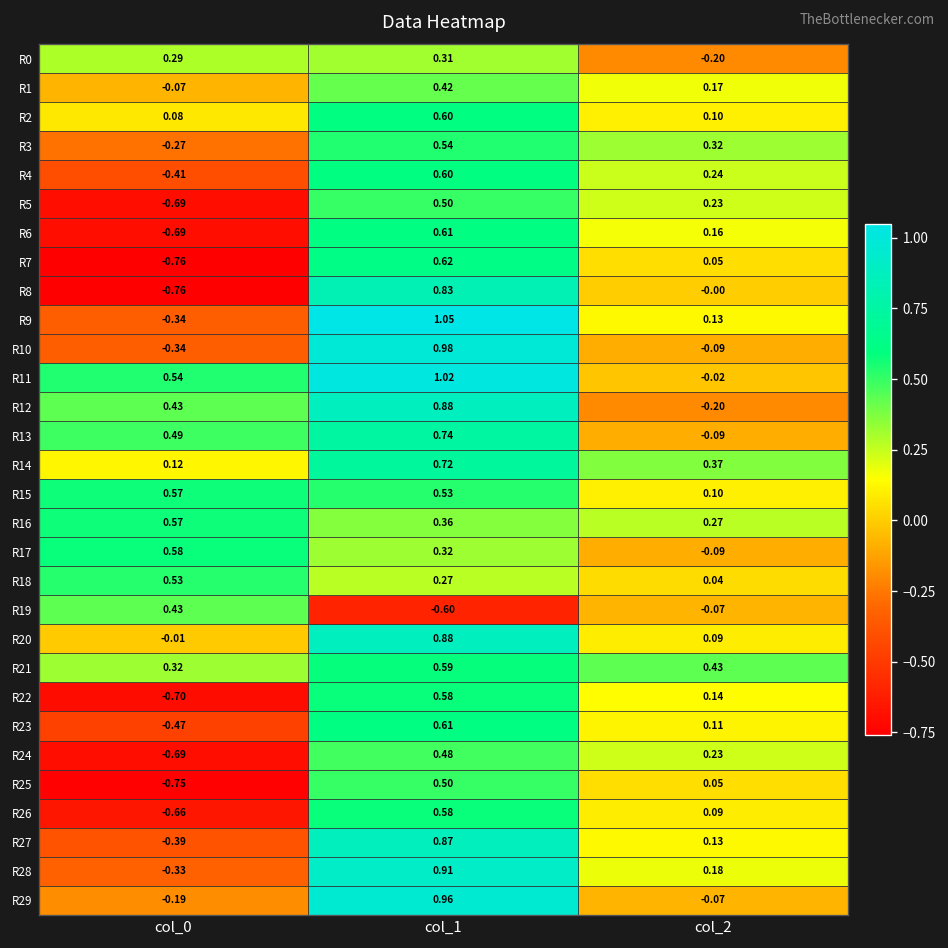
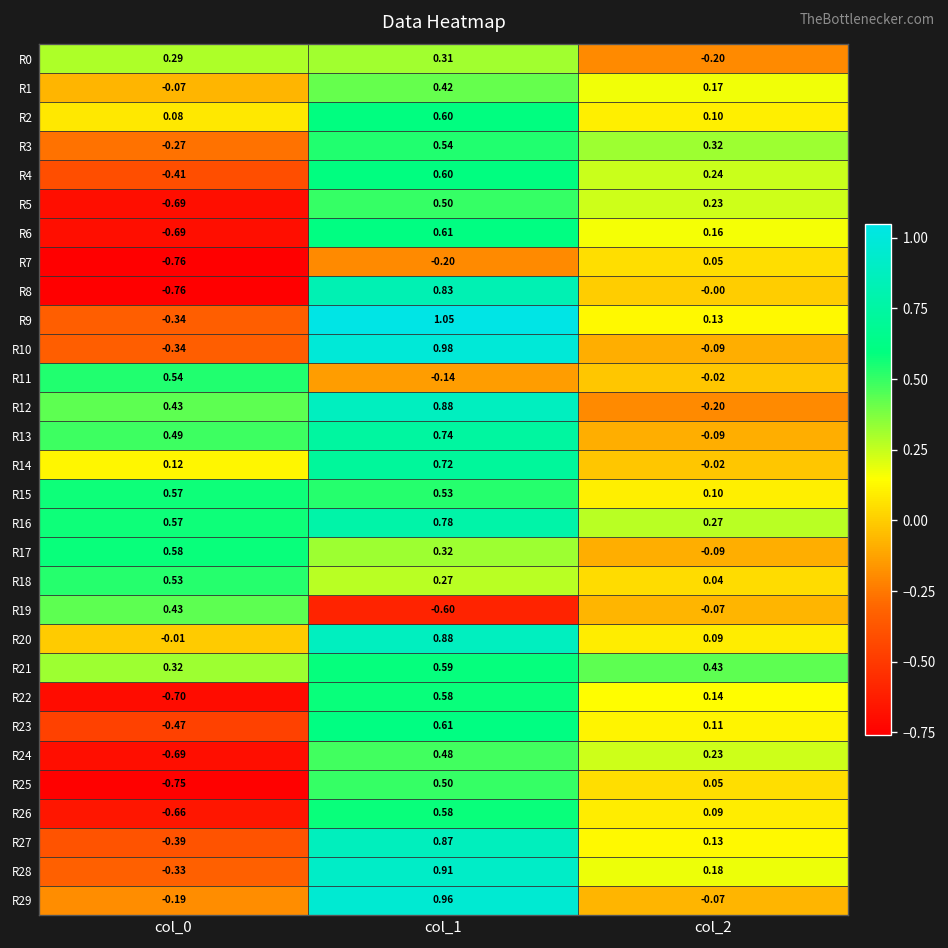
  {
    "R0": {
      "col_0": 0.29,
      "col_1": 0.31,
      "col_2": -0.20
    },
    "R1": {
      "col_0": -0.07,
      "col_1": 0.42,
      "col_2": 0.17
    },
    "R2": {
      "col_0": 0.08,
      "col_1": 0.60,
      "col_2": 0.10
    },
    "R3": {
      "col_0": -0.27,
      "col_1": 0.54,
      "col_2": 0.32
    },
    "R4": {
      "col_0": -0.41,
      "col_1": 0.60,
      "col_2": 0.24
    },
    "R5": {
      "col_0": -0.69,
      "col_1": 0.50,
      "col_2": 0.23
    },
    "R6": {
      "col_0": -0.69,
      "col_1": 0.61,
      "col_2": 0.16
    },
    "R7": {
      "col_0": -0.76,
-     "col_1": 0.62,
+     "col_1": -0.20,
      "col_2": 0.05
    },
    "R8": {
      "col_0": -0.76,
      "col_1": 0.83,
      "col_2": -0.00
    },
    "R9": {
      "col_0": -0.34,
      "col_1": 1.05,
      "col_2": 0.13
    },
    "R10": {
      "col_0": -0.34,
      "col_1": 0.98,
      "col_2": -0.09
    },
    "R11": {
      "col_0": 0.54,
-     "col_1": 1.02,
+     "col_1": -0.14,
      "col_2": -0.02
    },
    "R12": {
      "col_0": 0.43,
      "col_1": 0.88,
      "col_2": -0.20
    },
    "R13": {
      "col_0": 0.49,
      "col_1": 0.74,
      "col_2": -0.09
    },
    "R14": {
      "col_0": 0.12,
      "col_1": 0.72,
-     "col_2": 0.37
+     "col_2": -0.02
    },
    "R15": {
      "col_0": 0.57,
      "col_1": 0.53,
      "col_2": 0.10
    },
    "R16": {
      "col_0": 0.57,
-     "col_1": 0.36,
+     "col_1": 0.78,
      "col_2": 0.27
    },
    "R17": {
      "col_0": 0.58,
      "col_1": 0.32,
      "col_2": -0.09
    },
    "R18": {
      "col_0": 0.53,
      "col_1": 0.27,
      "col_2": 0.04
    },
    "R19": {
      "col_0": 0.43,
      "col_1": -0.60,
      "col_2": -0.07
    },
    "R20": {
      "col_0": -0.01,
      "col_1": 0.88,
      "col_2": 0.09
    },
    "R21": {
      "col_0": 0.32,
      "col_1": 0.59,
      "col_2": 0.43
    },
    "R22": {
      "col_0": -0.70,
      "col_1": 0.58,
      "col_2": 0.14
    },
    "R23": {
      "col_0": -0.47,
      "col_1": 0.61,
      "col_2": 0.11
    },
    "R24": {
      "col_0": -0.69,
      "col_1": 0.48,
      "col_2": 0.23
    },
    "R25": {
      "col_0": -0.75,
      "col_1": 0.50,
      "col_2": 0.05
    },
    "R26": {
      "col_0": -0.66,
      "col_1": 0.58,
      "col_2": 0.09
    },
    "R27": {
      "col_0": -0.39,
      "col_1": 0.87,
      "col_2": 0.13
    },
    "R28": {
      "col_0": -0.33,
      "col_1": 0.91,
      "col_2": 0.18
    },
    "R29": {
      "col_0": -0.19,
      "col_1": 0.96,
      "col_2": -0.07
    }
  }
